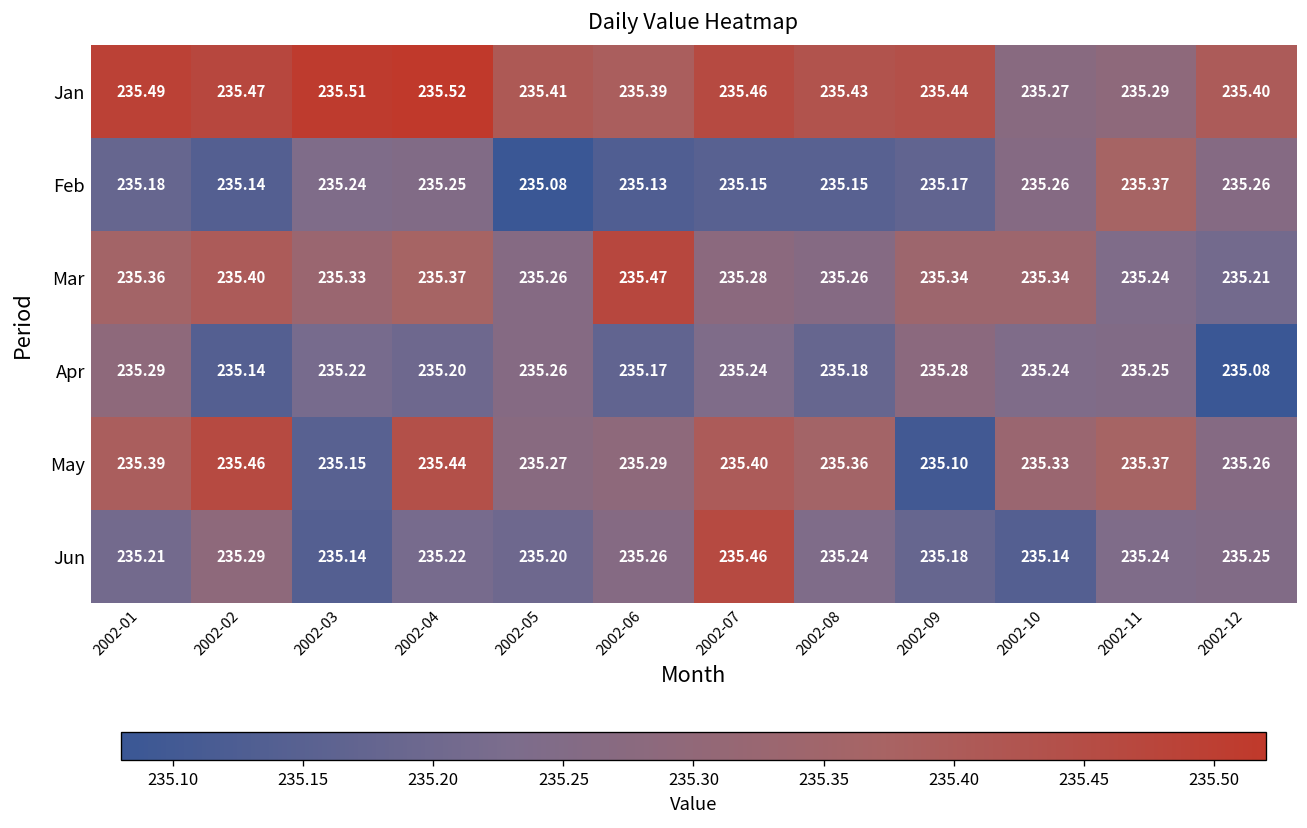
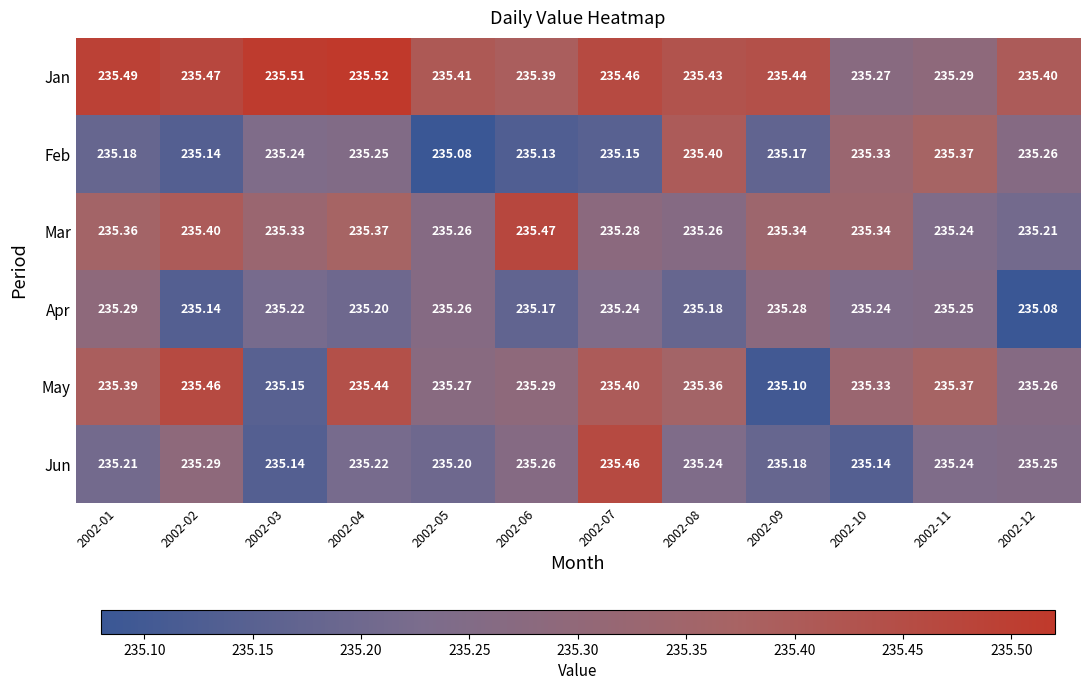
  {
    "Jan": {
      "2002-01": 235.49,
      "2002-02": 235.47,
      "2002-03": 235.51,
      "2002-04": 235.52,
      "2002-05": 235.41,
      "2002-06": 235.39,
      "2002-07": 235.46,
      "2002-08": 235.43,
      "2002-09": 235.44,
      "2002-10": 235.27,
      "2002-11": 235.29,
      "2002-12": 235.40
    },
    "Feb": {
      "2002-01": 235.18,
      "2002-02": 235.14,
      "2002-03": 235.24,
      "2002-04": 235.25,
      "2002-05": 235.08,
      "2002-06": 235.13,
      "2002-07": 235.15,
-     "2002-08": 235.15,
+     "2002-08": 235.40,
      "2002-09": 235.17,
-     "2002-10": 235.26,
+     "2002-10": 235.33,
      "2002-11": 235.37,
      "2002-12": 235.26
    },
    "Mar": {
      "2002-01": 235.36,
      "2002-02": 235.40,
      "2002-03": 235.33,
      "2002-04": 235.37,
      "2002-05": 235.26,
      "2002-06": 235.47,
      "2002-07": 235.28,
      "2002-08": 235.26,
      "2002-09": 235.34,
      "2002-10": 235.34,
      "2002-11": 235.24,
      "2002-12": 235.21
    },
    "Apr": {
      "2002-01": 235.29,
      "2002-02": 235.14,
      "2002-03": 235.22,
      "2002-04": 235.20,
      "2002-05": 235.26,
      "2002-06": 235.17,
      "2002-07": 235.24,
      "2002-08": 235.18,
      "2002-09": 235.28,
      "2002-10": 235.24,
      "2002-11": 235.25,
      "2002-12": 235.08
    },
    "May": {
      "2002-01": 235.39,
      "2002-02": 235.46,
      "2002-03": 235.15,
      "2002-04": 235.44,
      "2002-05": 235.27,
      "2002-06": 235.29,
      "2002-07": 235.40,
      "2002-08": 235.36,
      "2002-09": 235.10,
      "2002-10": 235.33,
      "2002-11": 235.37,
      "2002-12": 235.26
    },
    "Jun": {
      "2002-01": 235.21,
      "2002-02": 235.29,
      "2002-03": 235.14,
      "2002-04": 235.22,
      "2002-05": 235.20,
      "2002-06": 235.26,
      "2002-07": 235.46,
      "2002-08": 235.24,
      "2002-09": 235.18,
      "2002-10": 235.14,
      "2002-11": 235.24,
      "2002-12": 235.25
    }
  }
